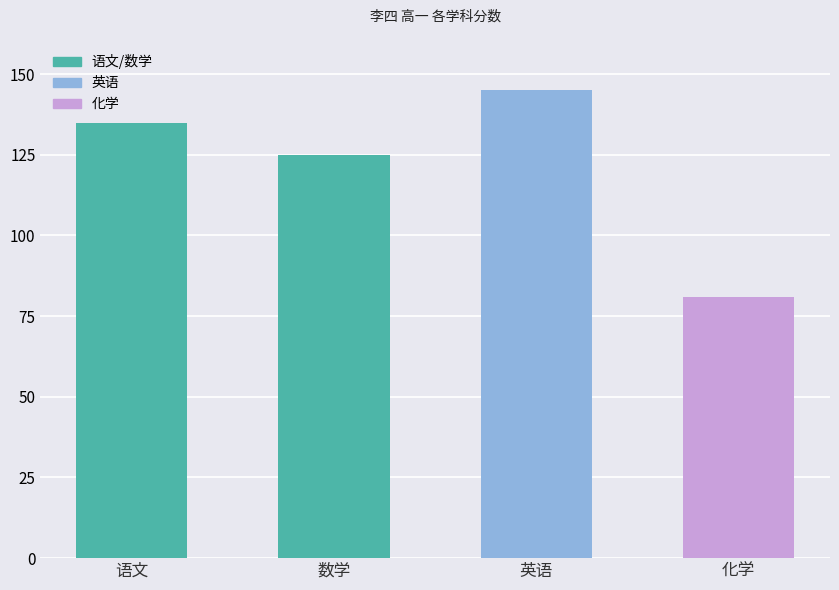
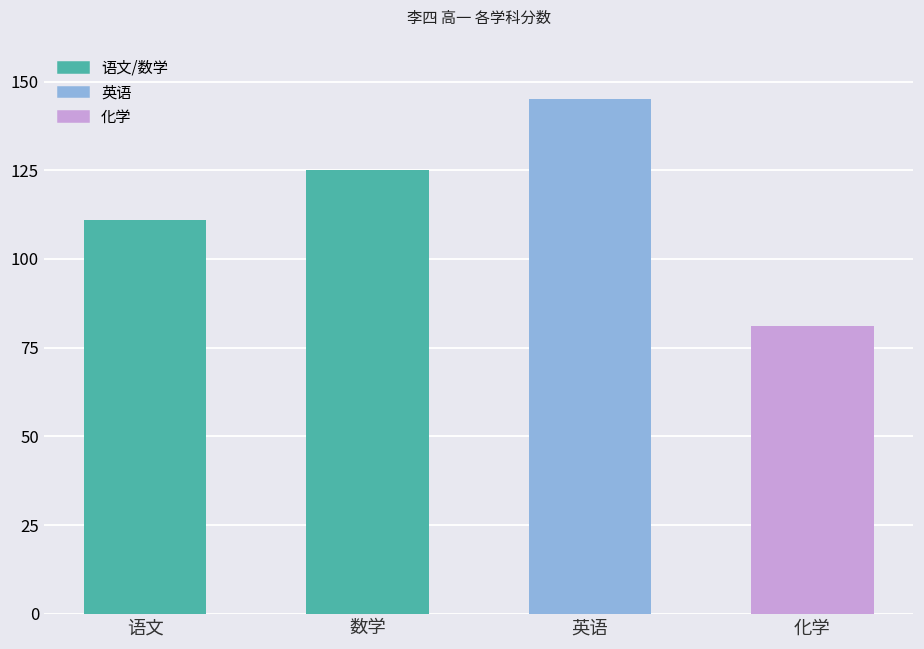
  {
-   "语文": 135,
+   "语文": 111,
    "数学": 125,
    "英语": 145,
    "化学": 81
  }
